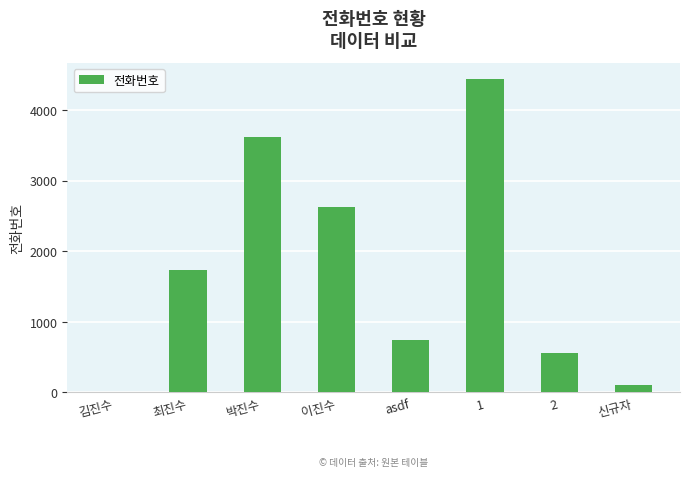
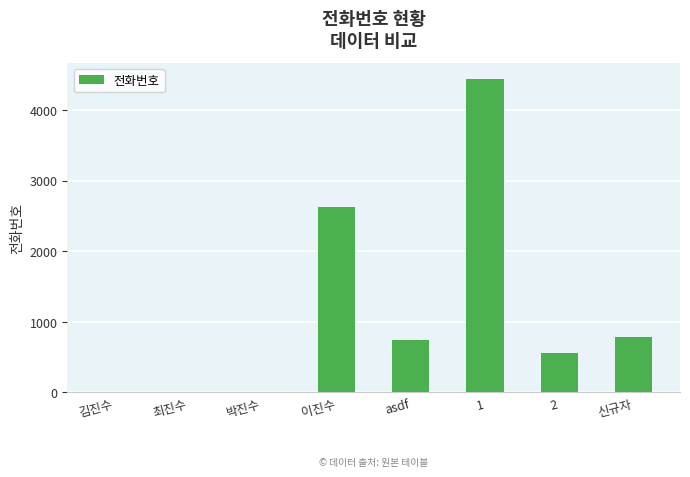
  {
-   "최진수": 1700,
-   "박진수": 3600,
+   "최진수": 0,
+   "박진수": 0,
    "이진수": 2600,
    "asdf": 700,
    "1": 4400,
    "2": 600,
-   "신규자": 100
+   "신규자": 800
  }
